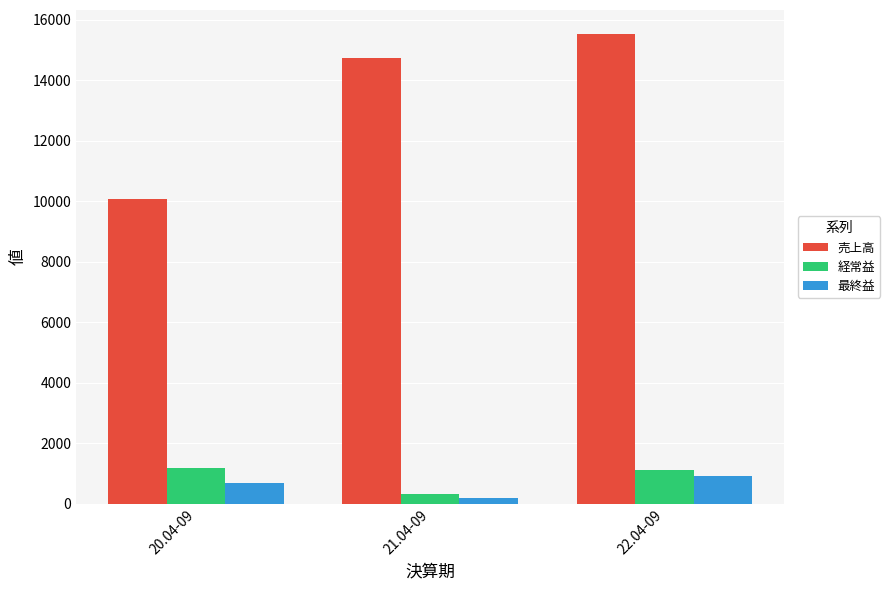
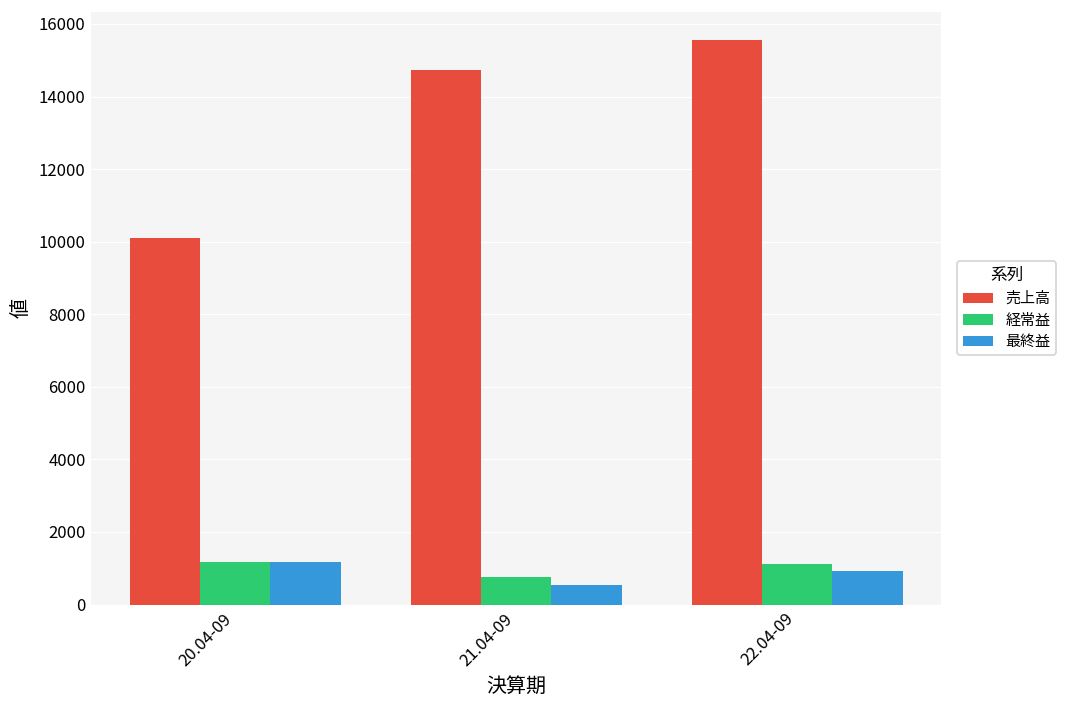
  {
    "売上高": {
      "20.04-09": 10100,
      "21.04-09": 14700,
      "22.04-09": 15600
    },
    "経常益": {
      "20.04-09": 1200,
-     "21.04-09": 300,
+     "21.04-09": 800,
      "22.04-09": 1100
    },
    "最終益": {
-     "20.04-09": 700,
-     "21.04-09": 200,
+     "20.04-09": 1200,
+     "21.04-09": 500,
      "22.04-09": 900
    }
  }
